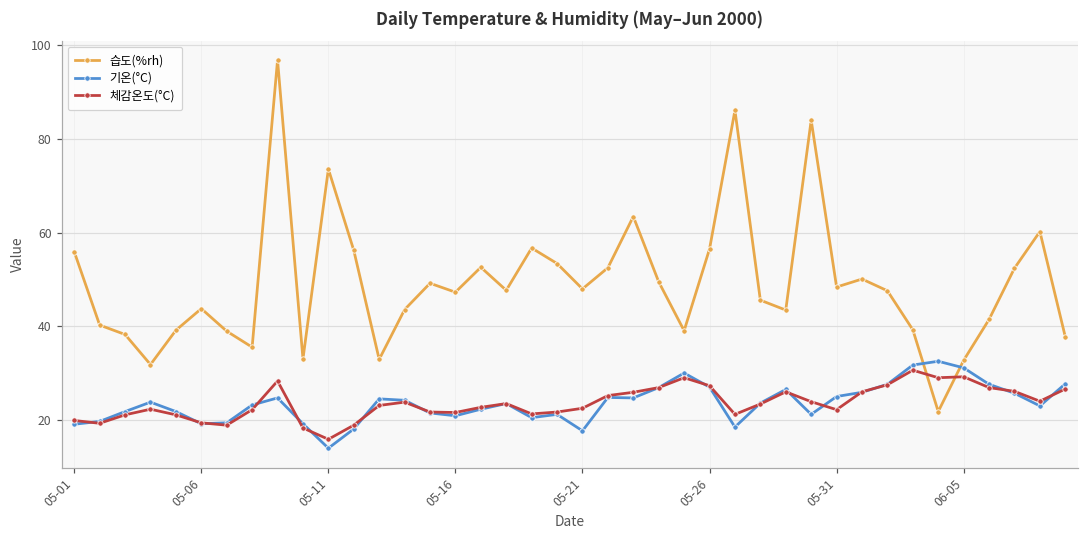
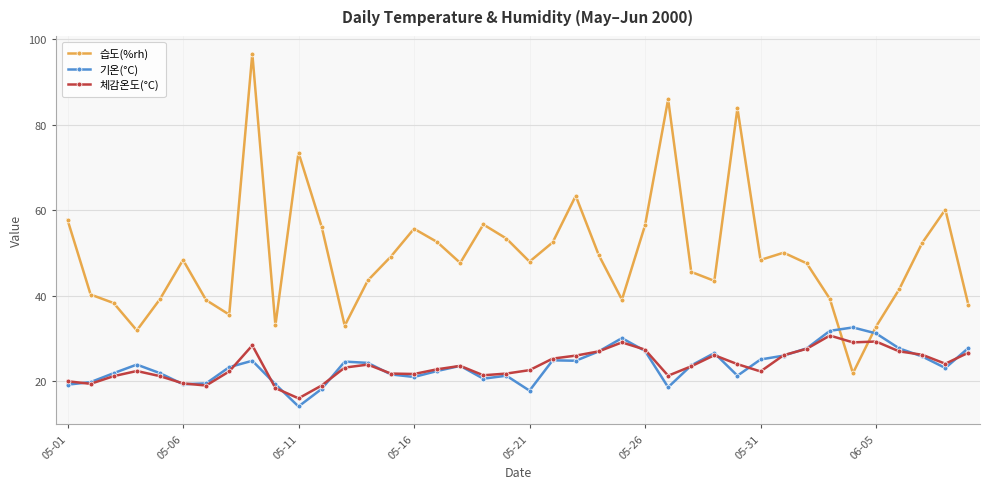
  {
    "습도(%rh)": {
-     "05-01": 56,
-     "05-06": 44,
+     "05-01": 58,
+     "05-06": 48,
      "05-11": 74,
-     "05-16": 47,
+     "05-16": 56,
      "05-21": 48,
      "05-26": 57,
      "05-31": 48,
      "06-05": 33
    },
    "기온(°C)": {
      "05-01": 19,
      "05-11": 14,
      "05-16": 21,
      "05-21": 18,
      "05-31": 25,
      "06-05": 31
    },
    "체감온도(°C)": {
      "05-01": 20,
      "05-11": 16,
      "05-16": 22,
      "05-21": 23,
      "05-31": 22,
      "06-05": 29
    }
  }
